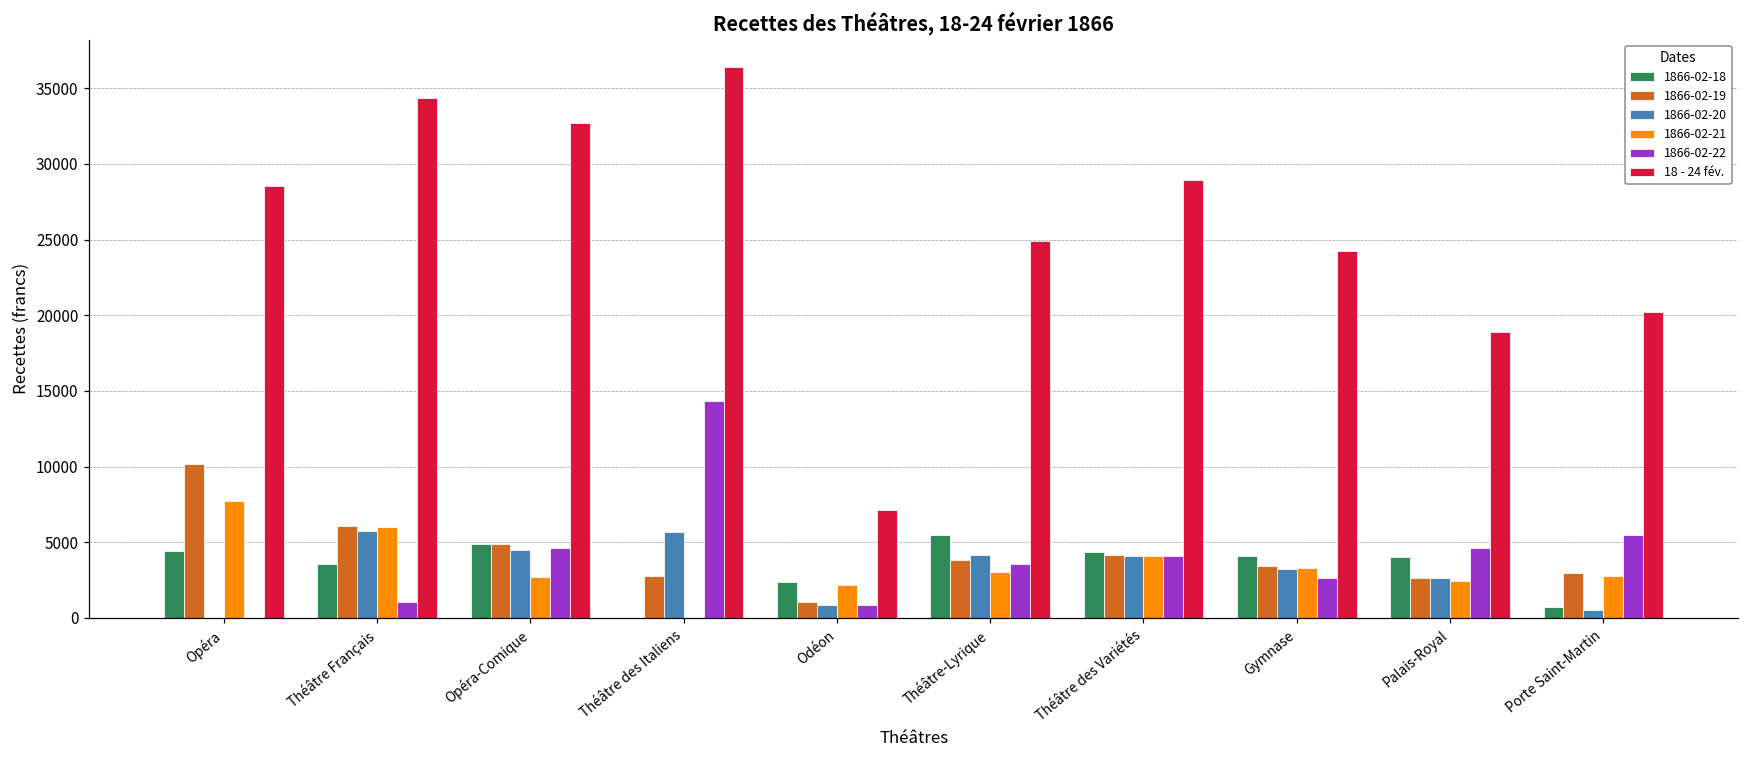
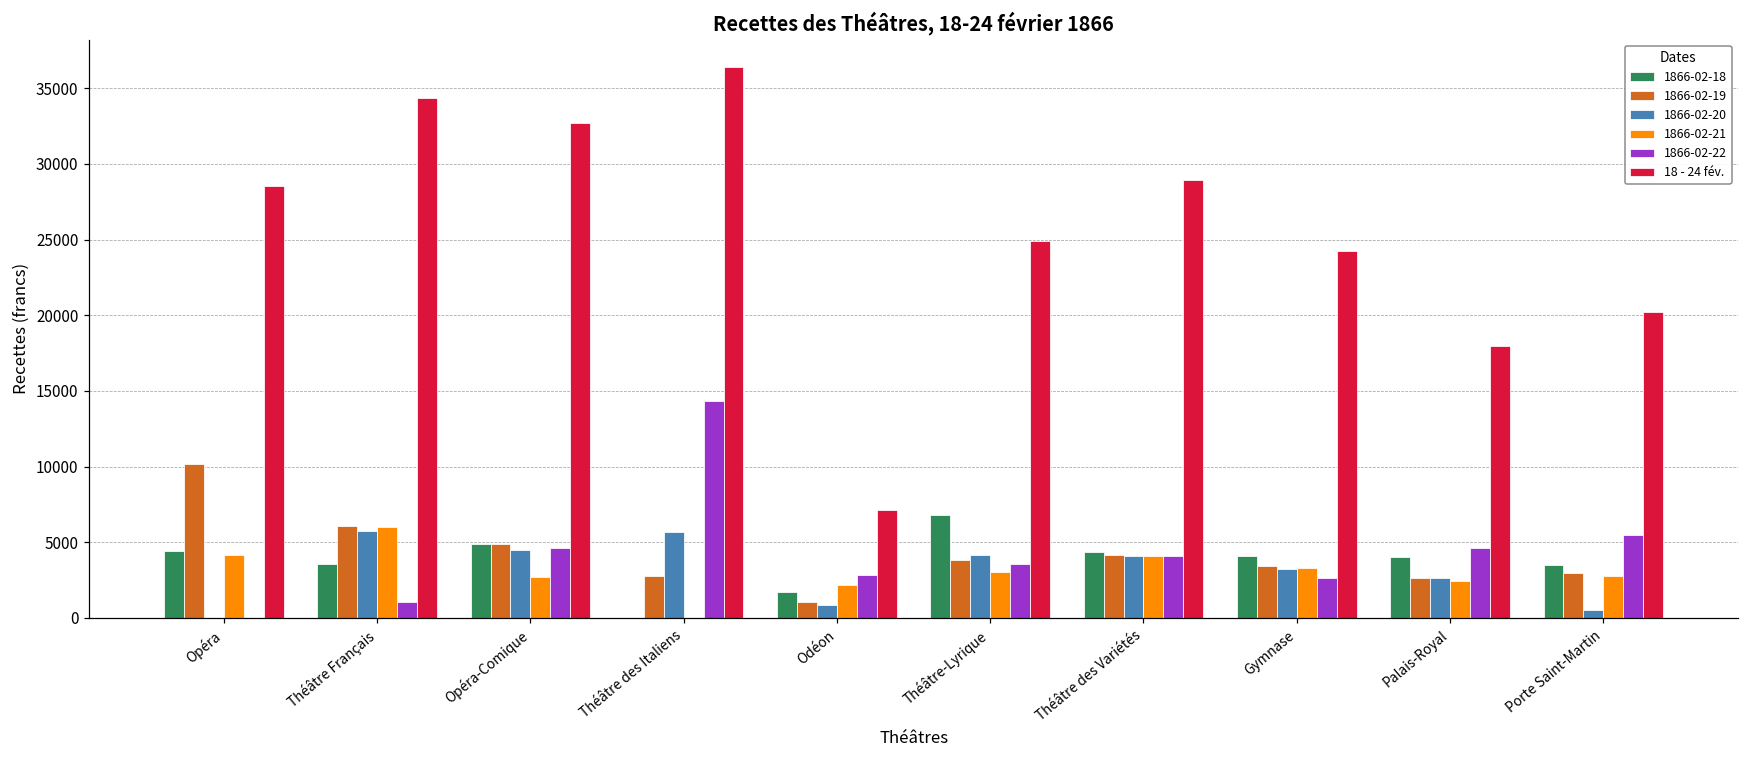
  {
    "1866-02-18": {
      "Opéra": 4400,
      "Théâtre Français": 3600,
      "Opéra-Comique": 4900,
      "Théâtre des Italiens": 0,
-     "Odéon": 2400,
-     "Théâtre-Lyrique": 5500,
+     "Odéon": 1700,
+     "Théâtre-Lyrique": 6800,
      "Théâtre des Variétés": 4400,
      "Gymnase": 4100,
      "Palais-Royal": 4000,
-     "Porte Saint-Martin": 700
+     "Porte Saint-Martin": 3500
    },
    "1866-02-19": {
      "Opéra": 10200,
      "Théâtre Français": 6100,
      "Opéra-Comique": 4800,
      "Théâtre des Italiens": 2700,
      "Odéon": 1100,
      "Théâtre-Lyrique": 3800,
      "Théâtre des Variétés": 4100,
      "Gymnase": 3400,
      "Palais-Royal": 2600,
      "Porte Saint-Martin": 3000
    },
    "1866-02-20": {
      "Opéra": 0,
      "Théâtre Français": 5800,
      "Opéra-Comique": 4500,
      "Théâtre des Italiens": 5700,
      "Odéon": 900,
      "Théâtre-Lyrique": 4200,
      "Théâtre des Variétés": 4100,
      "Gymnase": 3300,
      "Palais-Royal": 2700,
      "Porte Saint-Martin": 500
    },
    "1866-02-21": {
-     "Opéra": 7700,
+     "Opéra": 4100,
      "Théâtre Français": 6000,
      "Opéra-Comique": 2700,
      "Théâtre des Italiens": 0,
      "Odéon": 2200,
      "Théâtre-Lyrique": 3000,
      "Théâtre des Variétés": 4100,
      "Gymnase": 3300,
      "Palais-Royal": 2400,
      "Porte Saint-Martin": 2800
    },
    "1866-02-22": {
      "Opéra": 0,
      "Théâtre Français": 1100,
      "Opéra-Comique": 4600,
      "Théâtre des Italiens": 14300,
-     "Odéon": 800,
+     "Odéon": 2800,
      "Théâtre-Lyrique": 3500,
      "Théâtre des Variétés": 4100,
      "Gymnase": 2700,
      "Palais-Royal": 4600,
      "Porte Saint-Martin": 5500
    },
    "18 - 24 fév.": {
      "Opéra": 28500,
      "Théâtre Français": 34400,
      "Opéra-Comique": 32700,
      "Théâtre des Italiens": 36400,
      "Odéon": 7200,
      "Théâtre-Lyrique": 24900,
      "Théâtre des Variétés": 29000,
      "Gymnase": 24200,
-     "Palais-Royal": 18900,
+     "Palais-Royal": 18000,
      "Porte Saint-Martin": 20200
    }
  }
